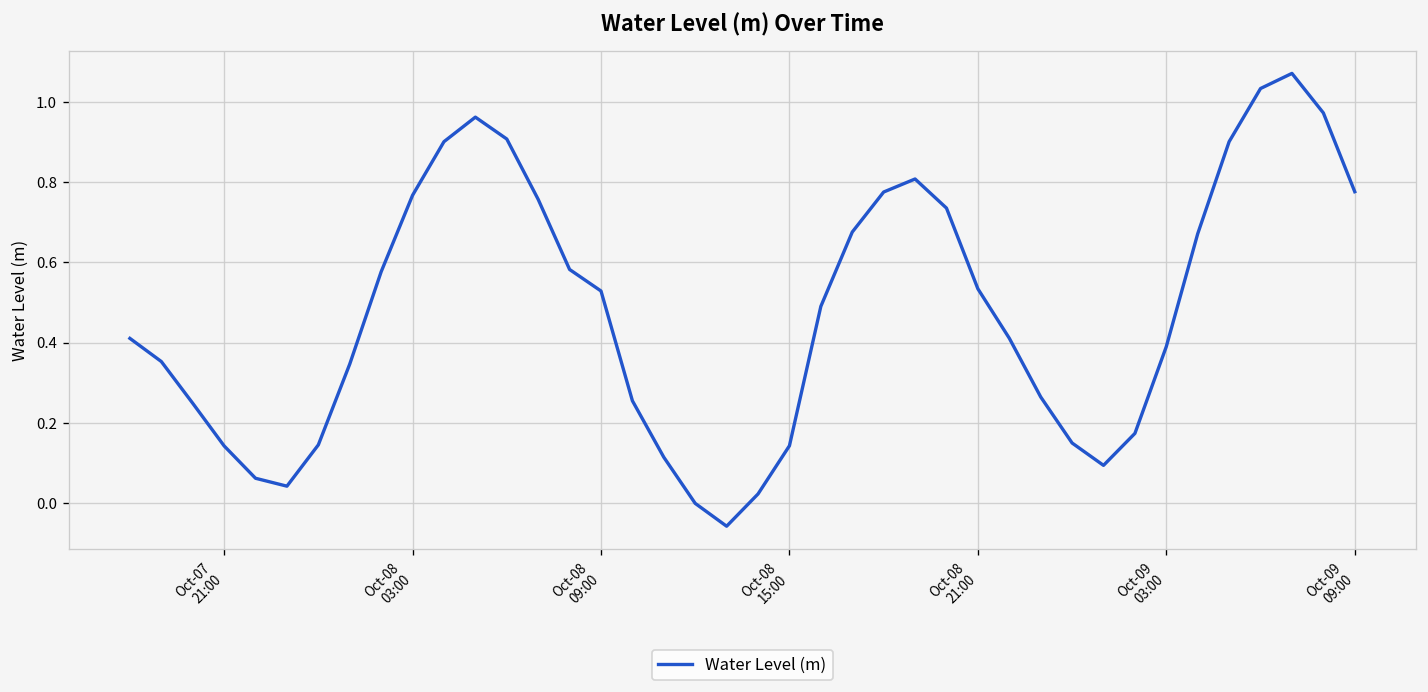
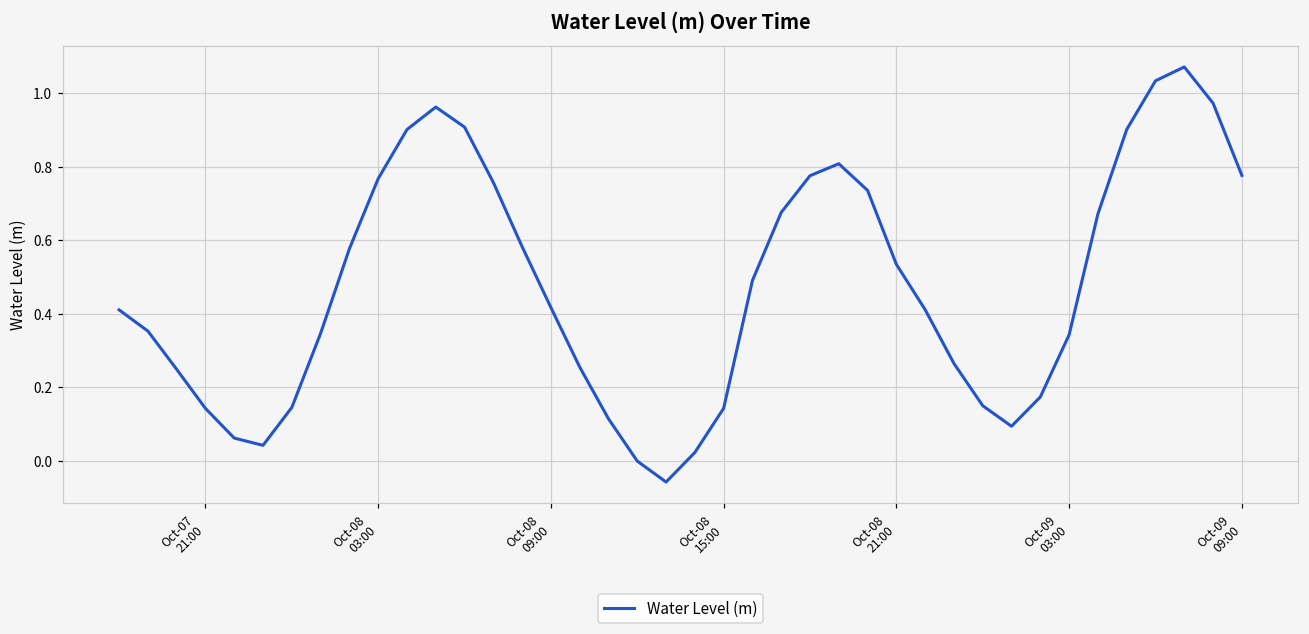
  {
    "Oct-07 21:00": 0.14,
    "Oct-08 03:00": 0.77,
-   "Oct-08 09:00": 0.53,
+   "Oct-08 09:00": 0.42,
    "Oct-08 15:00": 0.14,
    "Oct-08 21:00": 0.53,
-   "Oct-09 03:00": 0.39,
+   "Oct-09 03:00": 0.34,
    "Oct-09 09:00": 0.78
  }
